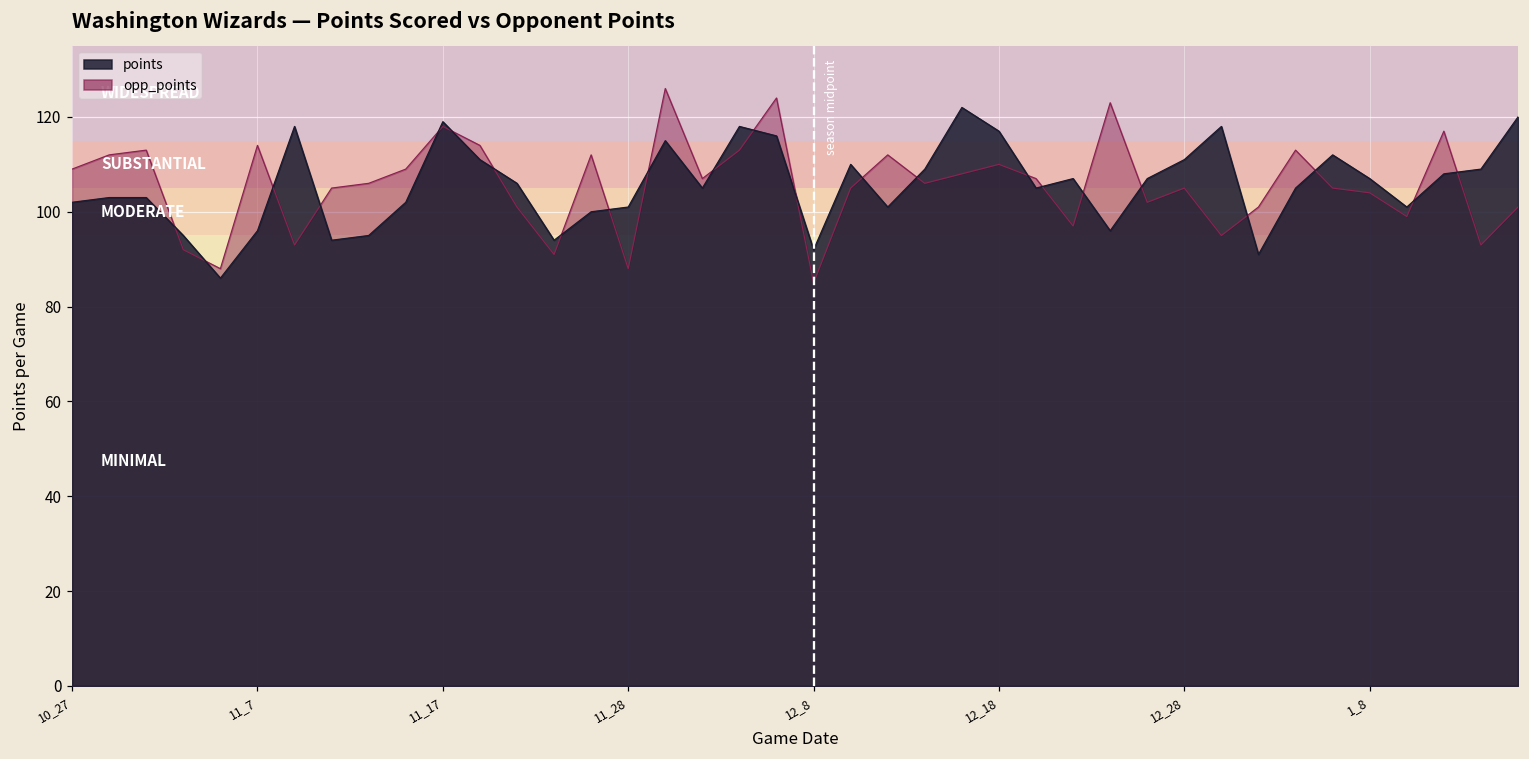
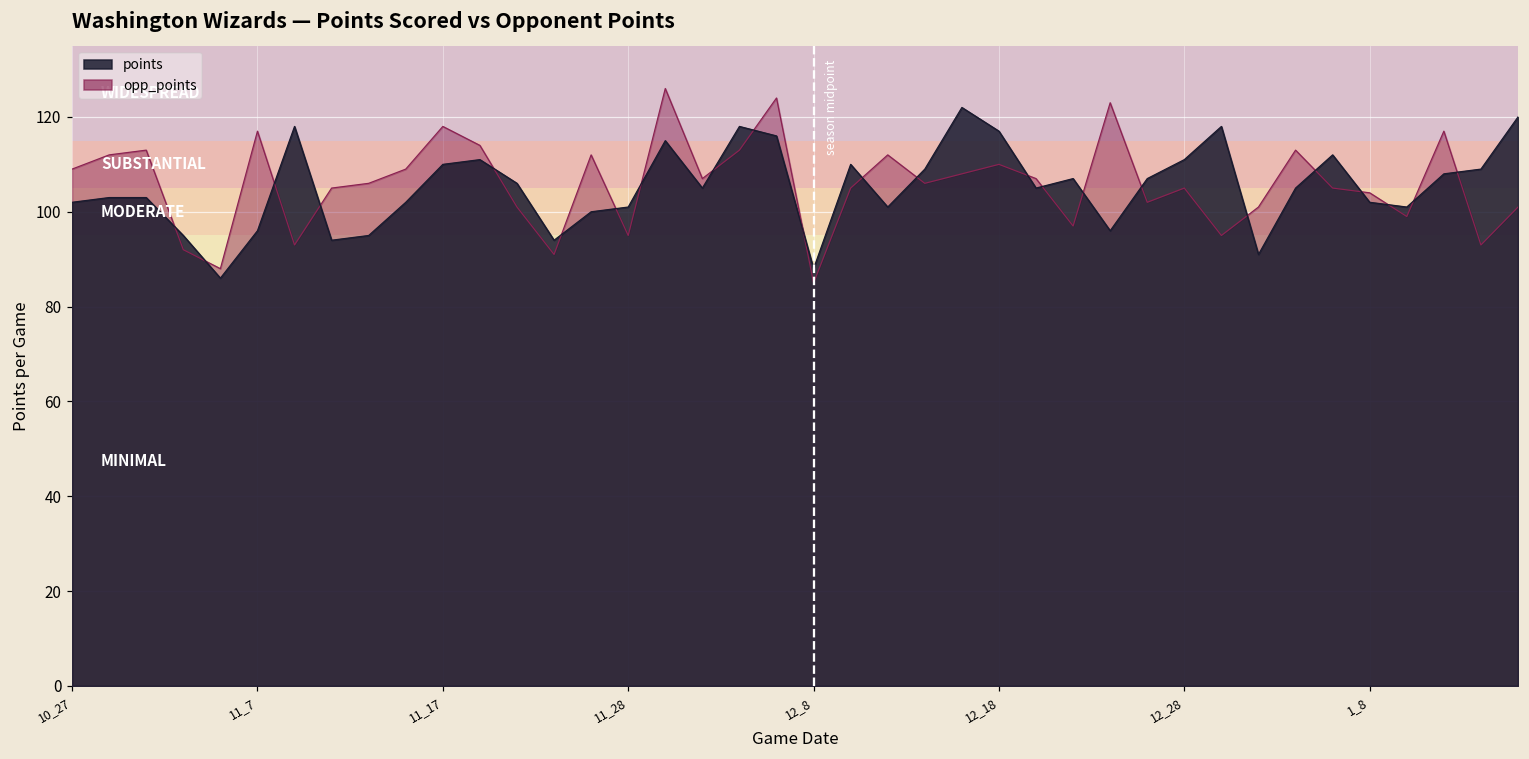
  {
    "points": {
      "10_27": 102,
      "11_7": 96,
-     "11_17": 119,
+     "11_17": 110,
      "11_28": 101,
-     "12_8": 92,
+     "12_8": 88,
      "12_18": 117,
      "12_28": 111,
-     "1_8": 107
+     "1_8": 102
    },
    "opp_points": {
      "10_27": 109,
-     "11_7": 114,
+     "11_7": 117,
      "11_17": 118,
-     "11_28": 88,
+     "11_28": 95,
      "12_8": 85,
      "12_18": 110,
      "12_28": 105,
      "1_8": 104
    }
  }
